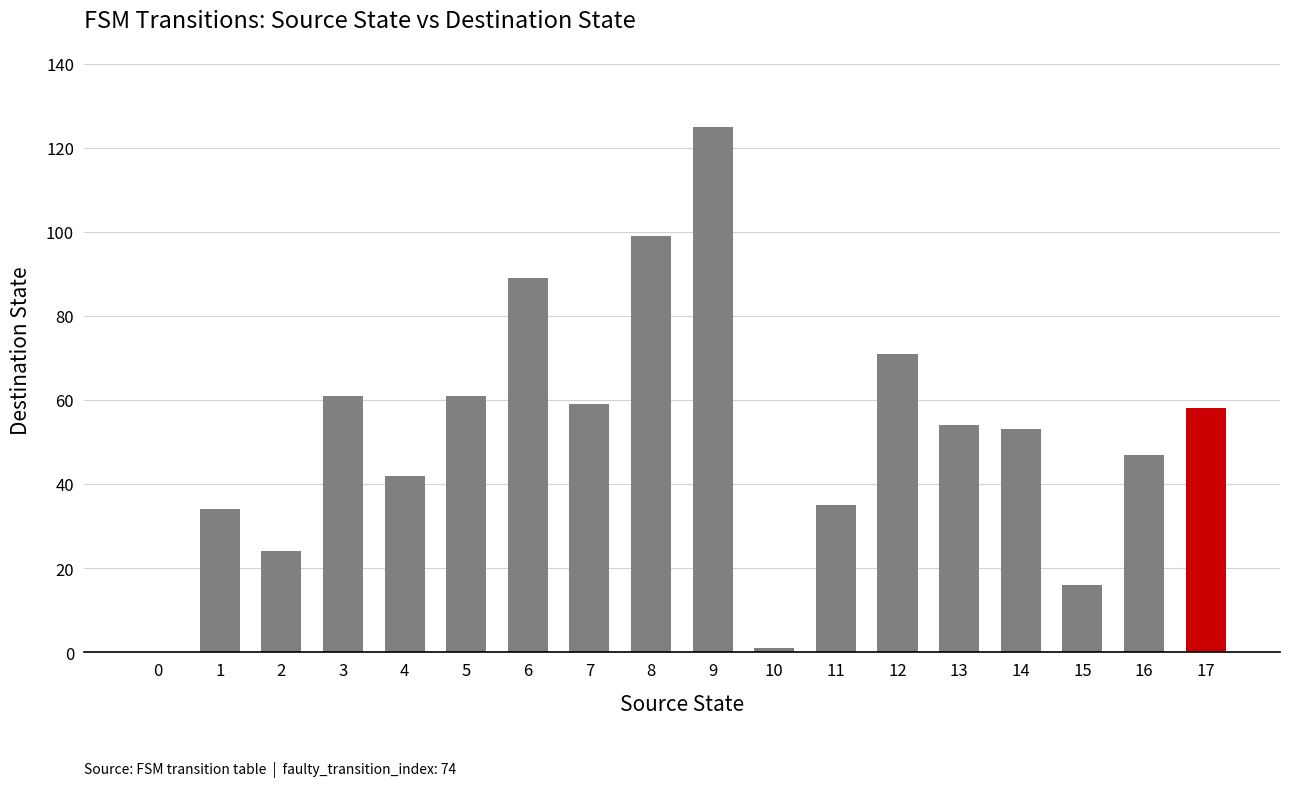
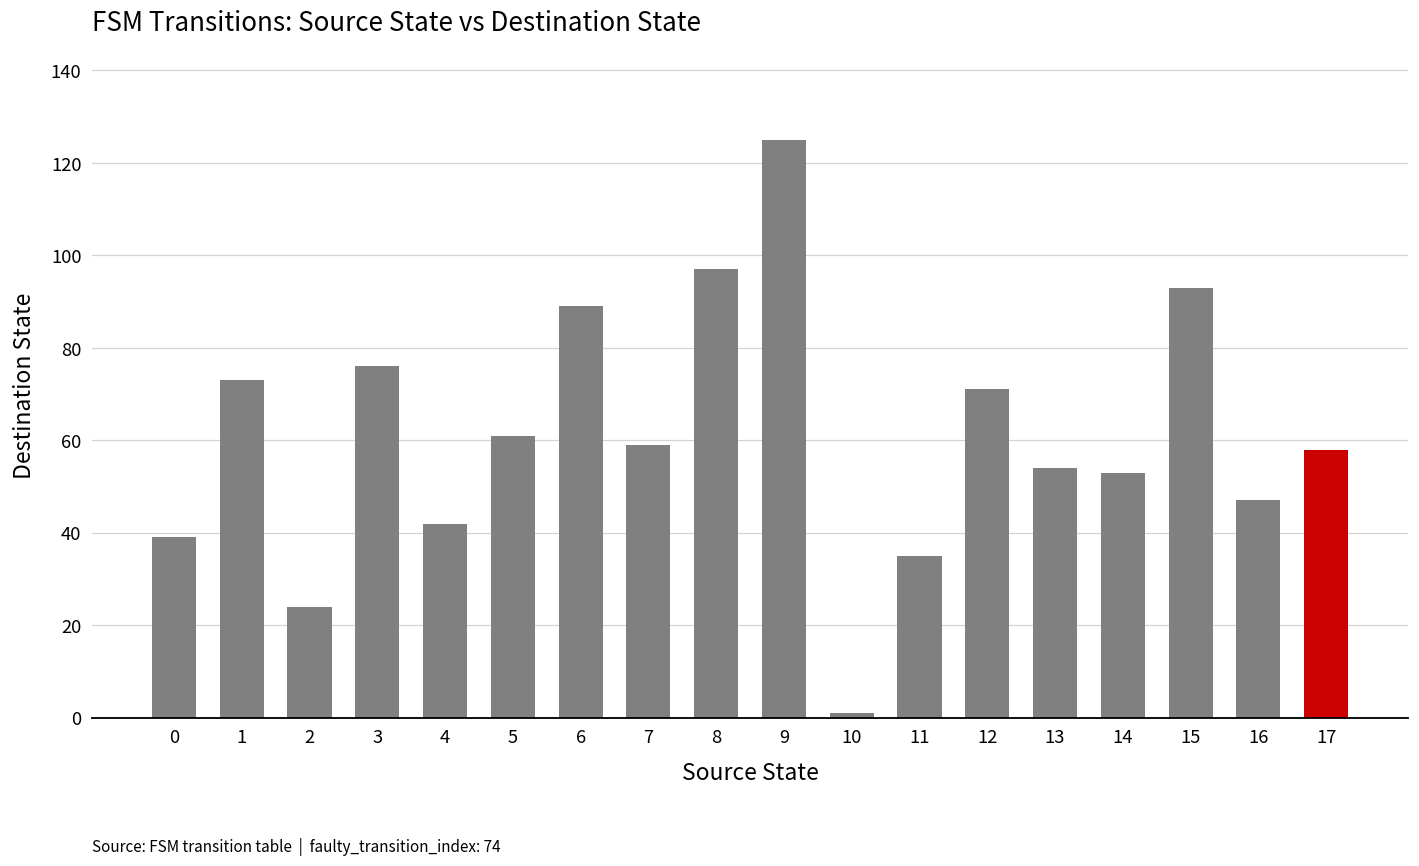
  {
-   "0": 0,
-   "1": 34,
+   "0": 39,
+   "1": 73,
    "2": 24,
-   "3": 61,
+   "3": 76,
    "4": 42,
    "5": 61,
    "6": 89,
    "7": 59,
-   "8": 99,
+   "8": 97,
    "9": 125,
    "10": 1,
    "11": 35,
    "12": 71,
    "13": 54,
    "14": 53,
-   "15": 16,
+   "15": 93,
    "16": 47,
    "17": 58
  }
